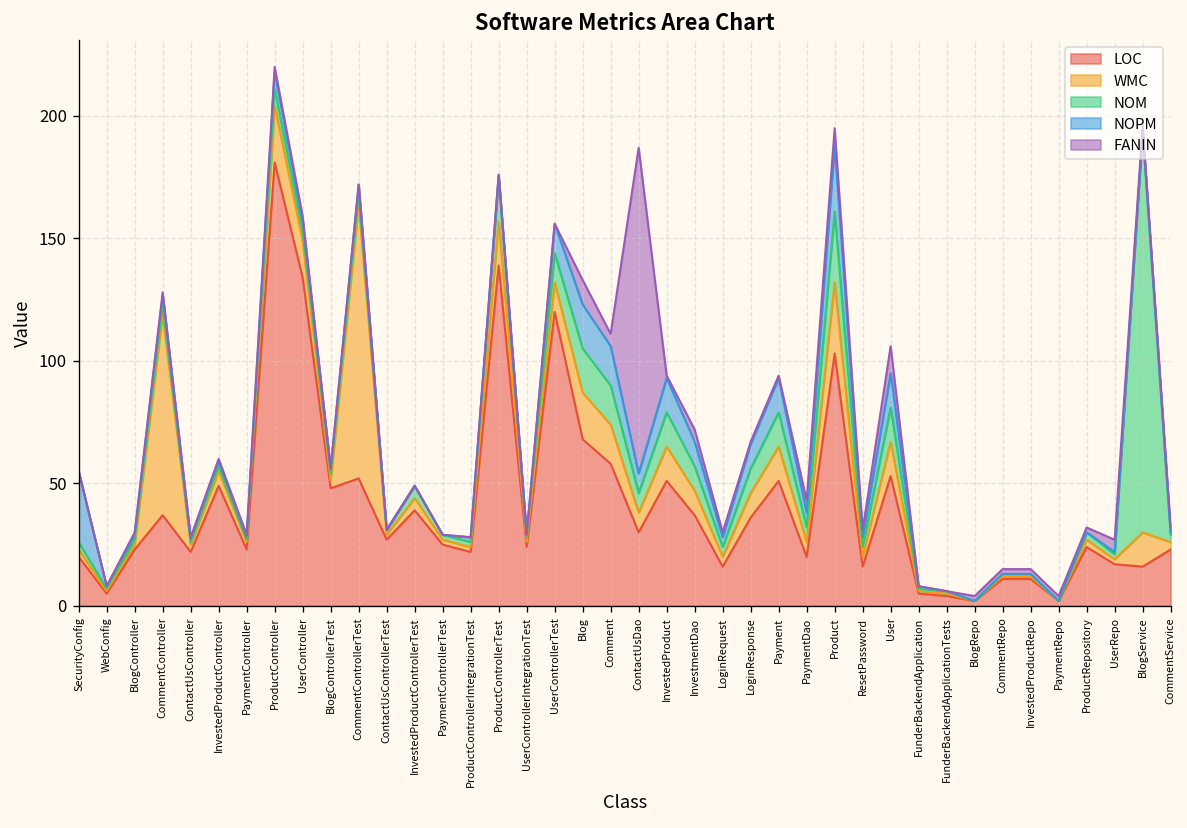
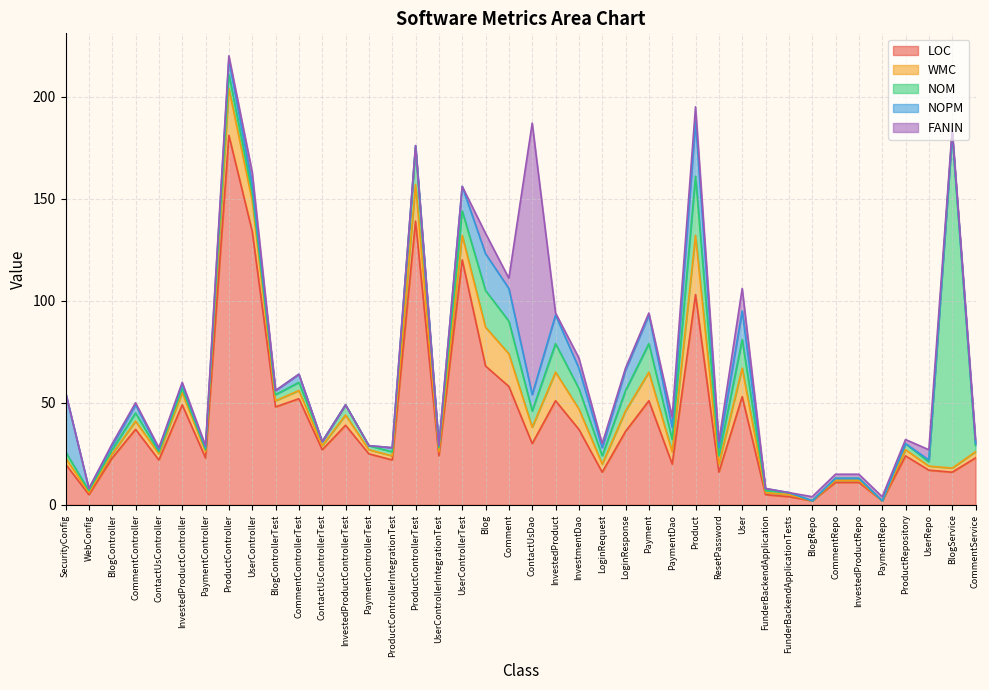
  {
    "LOC": {
      "SecurityConfig": 20,
      "BlogController": 23,
      "CommentController": 37,
      "ContactUsController": 22,
      "InvestedProductController": 49,
      "PaymentController": 23,
      "ProductController": 181,
      "UserController": 134,
      "BlogControllerTest": 48,
      "CommentControllerTest": 52,
      "ContactUsControllerTest": 27,
      "InvestedProductControllerTest": 39,
      "PaymentControllerTest": 25,
      "ProductControllerIntegrationTest": 22,
      "ProductControllerTest": 139,
      "UserControllerIntegrationTest": 24,
      "UserControllerTest": 120,
      "Blog": 68,
      "Comment": 58,
      "ContactUsDao": 30,
      "InvestedProduct": 51,
      "InvestmentDao": 37,
      "LoginRequest": 16,
      "LoginResponse": 36,
      "Payment": 51,
      "PaymentDao": 20,
      "Product": 103,
      "ResetPassword": 16,
      "User": 53,
      "ProductRepository": 24,
      "UserRepo": 17,
      "BlogService": 16,
      "CommentService": 23
    },
    "WMC": {
      "SecurityConfig": 3,
      "BlogController": 2,
-     "CommentController": 82,
+     "CommentController": 4,
      "InvestedProductController": 6,
      "ProductController": 23,
      "UserController": 15,
      "BlogControllerTest": 3,
-     "CommentControllerTest": 112,
+     "CommentControllerTest": 4,
      "ContactUsControllerTest": 2,
      "InvestedProductControllerTest": 5,
      "PaymentControllerTest": 2,
      "ProductControllerIntegrationTest": 2,
      "ProductControllerTest": 18,
      "UserControllerIntegrationTest": 2,
      "UserControllerTest": 12,
      "Blog": 19,
      "Comment": 16,
      "ContactUsDao": 8,
      "InvestedProduct": 14,
      "InvestmentDao": 10,
      "LoginRequest": 4,
      "LoginResponse": 10,
      "Payment": 14,
      "PaymentDao": 6,
      "Product": 29,
      "ResetPassword": 4,
      "User": 14,
      "ProductRepository": 3,
      "UserRepo": 2,
-     "BlogService": 14,
+     "BlogService": 2,
      "CommentService": 3
    },
    "NOM": {
      "SecurityConfig": 3,
      "BlogController": 2,
      "CommentController": 4,
      "InvestedProductController": 2,
      "ProductController": 7,
      "UserController": 4,
      "BlogControllerTest": 3,
      "CommentControllerTest": 4,
      "ProductControllerIntegrationTest": 2,
      "UserControllerTest": 12,
      "Blog": 18,
      "Comment": 16,
      "ContactUsDao": 8,
      "InvestedProduct": 14,
      "InvestmentDao": 10,
      "LoginRequest": 4,
      "LoginResponse": 10,
      "Payment": 14,
      "PaymentDao": 6,
      "Product": 29,
      "ResetPassword": 4,
      "User": 14
    },
    "NOPM": {
      "ProductController": 7,
      "UserController": 4,
      "Blog": 18,
      "Comment": 16,
      "ContactUsDao": 8,
      "InvestmentDao": 10,
      "LoginRequest": 4,
      "PaymentDao": 6,
      "Product": 27,
      "ResetPassword": 4,
      "User": 14
    },
    "FANIN": {
      "ProductController": 2,
-     "UserController": 2,
+     "UserController": 6,
      "Blog": 10,
      "Comment": 5,
      "ContactUsDao": 133,
      "InvestmentDao": 5,
      "LoginRequest": 2,
      "PaymentDao": 5,
      "Product": 7,
      "ResetPassword": 3,
      "User": 11,
      "BlogRepo": 2,
      "CommentRepo": 2,
      "InvestedProductRepo": 2,
      "PaymentRepo": 2,
      "ProductRepository": 2,
      "UserRepo": 5,
      "CommentService": 2
    }
  }
